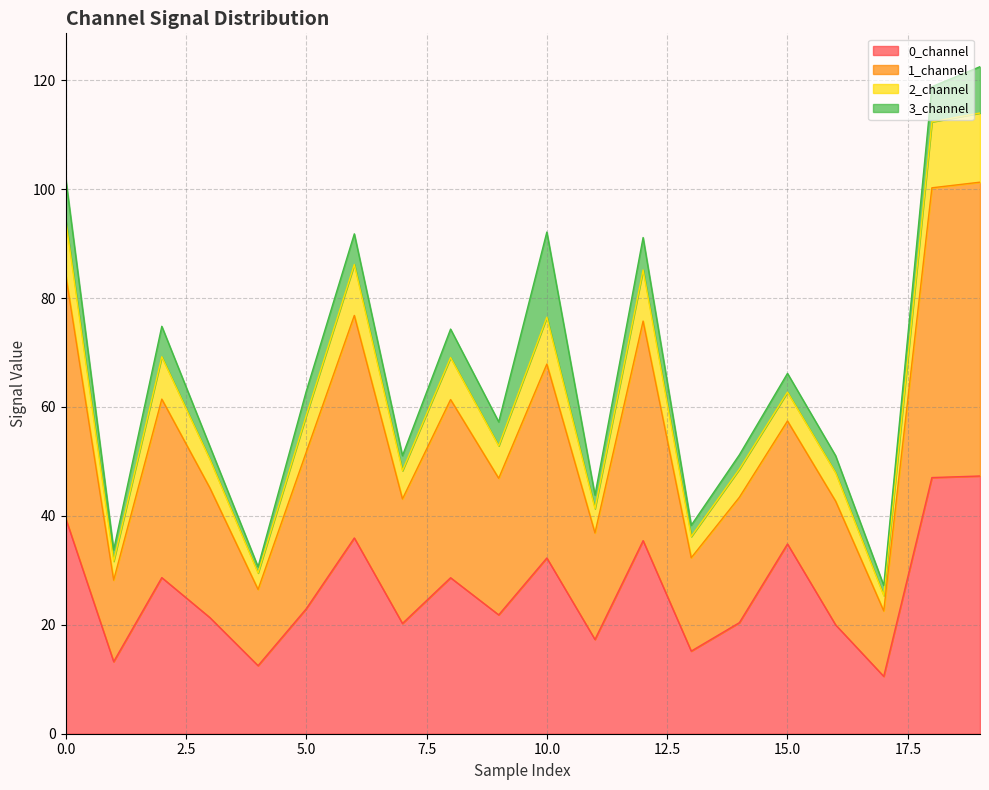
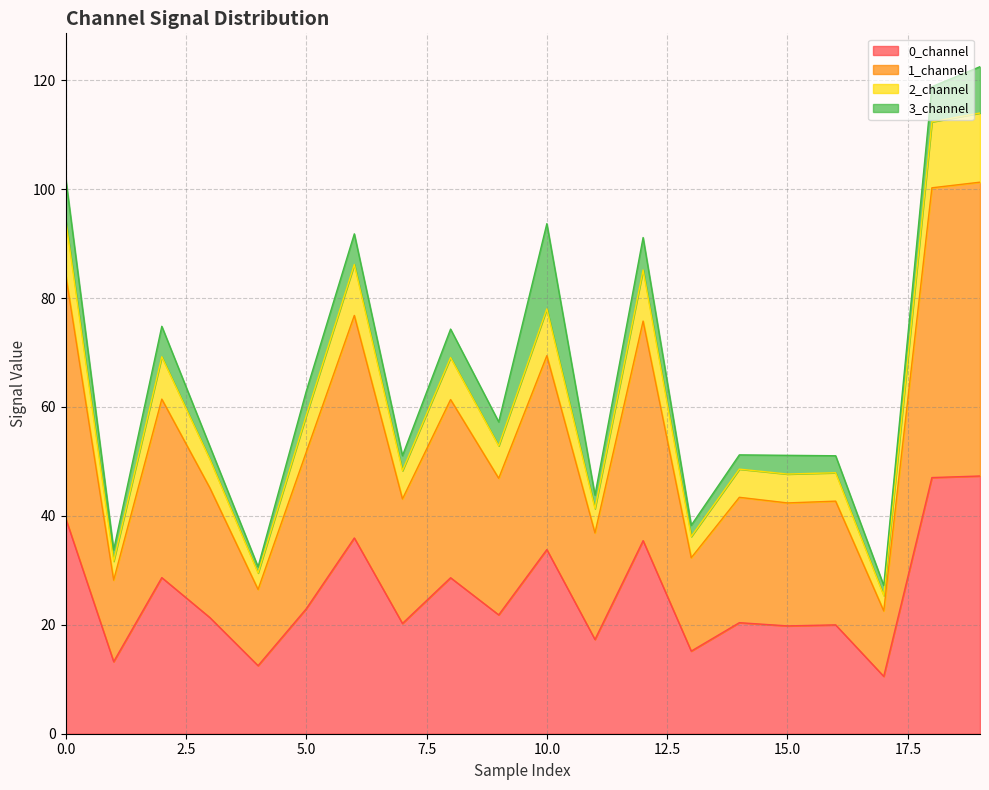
  {
    "0_channel": {
      "0.0": 40,
      "5.0": 23,
-     "10.0": 32,
-     "15.0": 35
+     "10.0": 34,
+     "15.0": 20
    },
    "1_channel": {
      "0.0": 45,
      "5.0": 29,
      "10.0": 36,
      "15.0": 23
    },
    "2_channel": {
      "0.0": 10,
      "5.0": 7,
      "10.0": 9,
      "15.0": 5
    },
    "3_channel": {
      "0.0": 8,
      "5.0": 4,
      "10.0": 16,
      "15.0": 3
    }
  }
